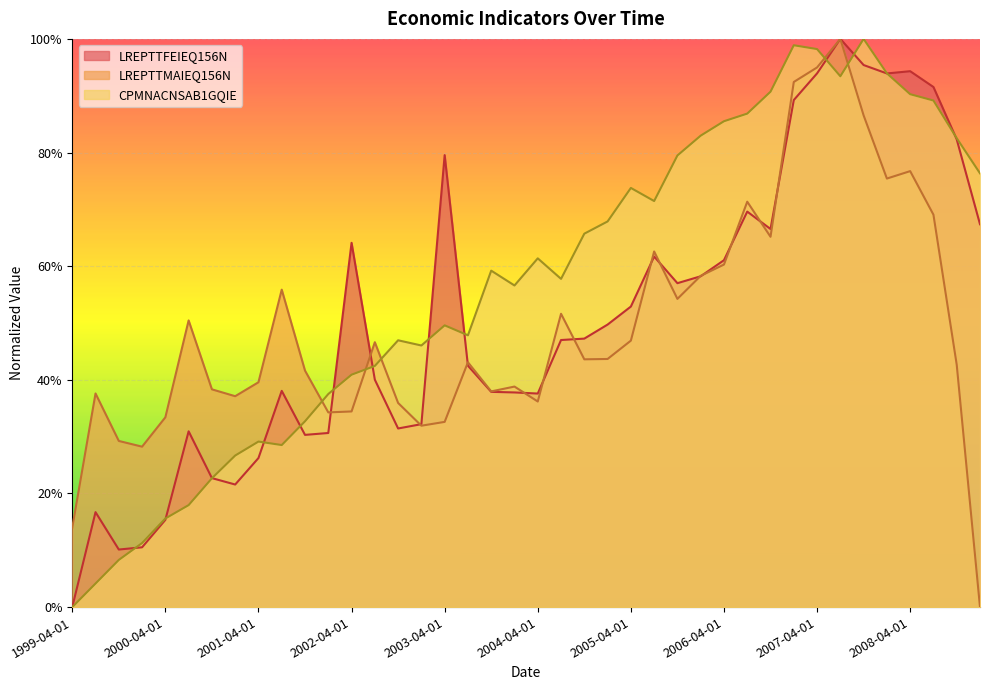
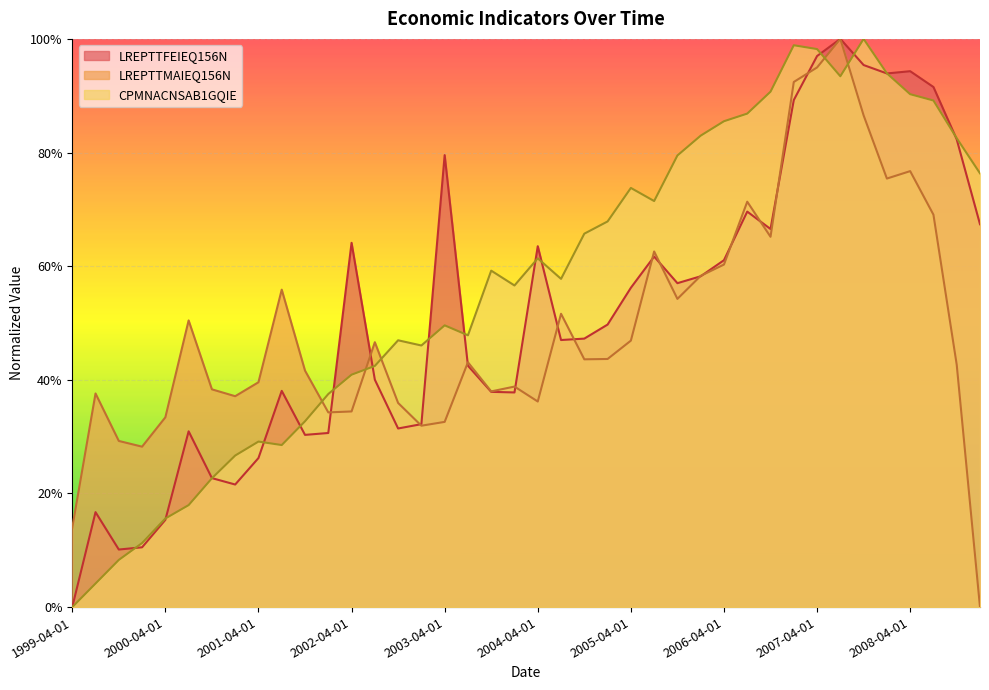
  {
    "LREPTTFEIEQ156N": {
      "2001-04-01": "26%",
      "2002-04-01": "64%",
      "2003-04-01": "80%",
-     "2004-04-01": "38%",
-     "2005-04-01": "53%",
+     "2004-04-01": "64%",
+     "2005-04-01": "56%",
      "2006-04-01": "61%",
-     "2007-04-01": "94%",
+     "2007-04-01": "97%",
      "2008-04-01": "94%"
    }
  }
